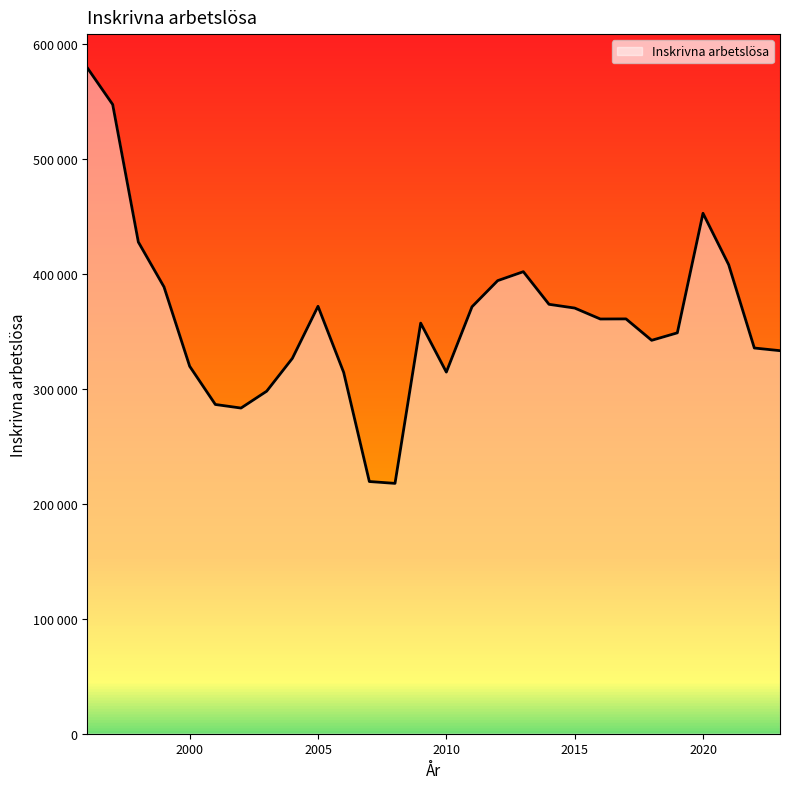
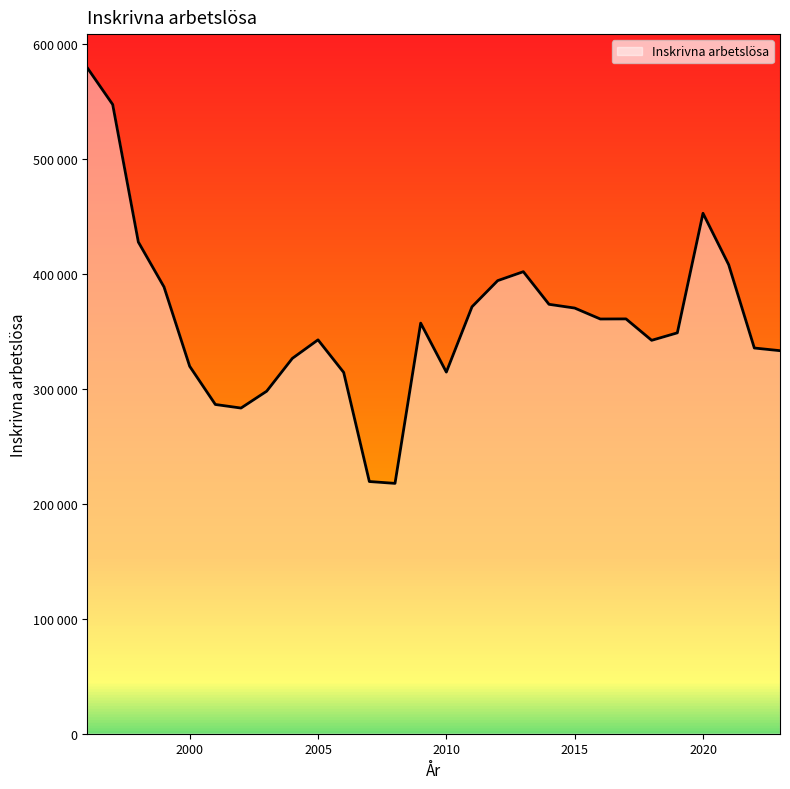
  {
    "2000": 320000,
-   "2005": 372000,
+   "2005": 343000,
    "2010": 315000,
    "2015": 370000,
    "2020": 453000
  }
